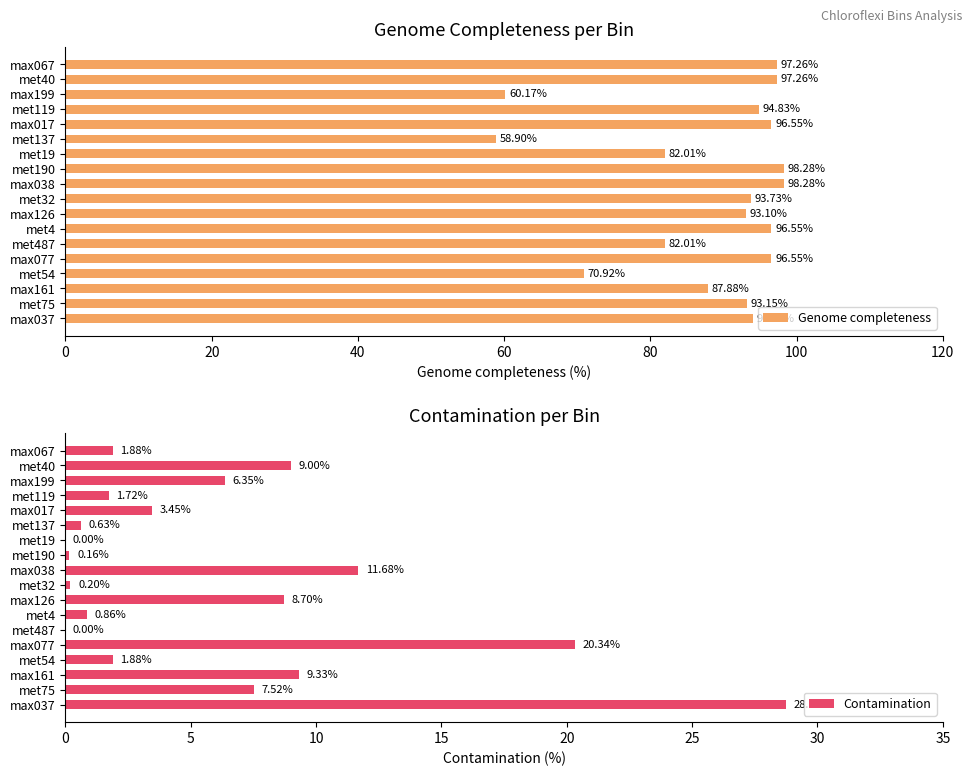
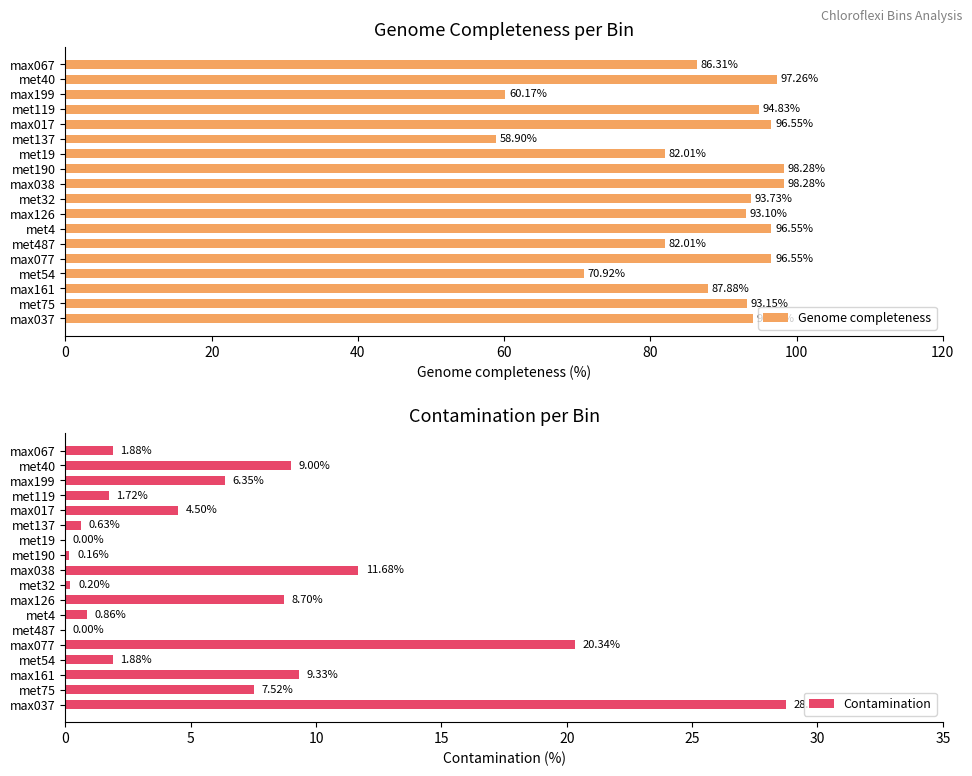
  {
    "Genome Completeness per Bin": {
-     "max067": "97.26%",
+     "max067": "86.31%",
      "met40": "97.26%",
      "max199": "60.17%",
      "met119": "94.83%",
      "max017": "96.55%",
      "met137": "58.90%",
      "met19": "82.01%",
      "met190": "98.28%",
      "max038": "98.28%",
      "met32": "93.73%",
      "max126": "93.10%",
      "met4": "96.55%",
      "met487": "82.01%",
      "max077": "96.55%",
      "met54": "70.92%",
      "max161": "87.88%"
    },
    "Contamination per Bin": {
      "max067": "1.88%",
      "met40": "9.00%",
      "max199": "6.35%",
      "met119": "1.72%",
-     "max017": "3.45%",
+     "max017": "4.50%",
      "met137": "0.63%",
      "met19": "0.00%",
      "met190": "0.16%",
      "max038": "11.68%",
      "met32": "0.20%",
      "max126": "8.70%",
      "met4": "0.86%",
      "met487": "0.00%",
      "max077": "20.34%",
      "met54": "1.88%",
      "max161": "9.33%",
      "met75": "7.52%"
    }
  }
